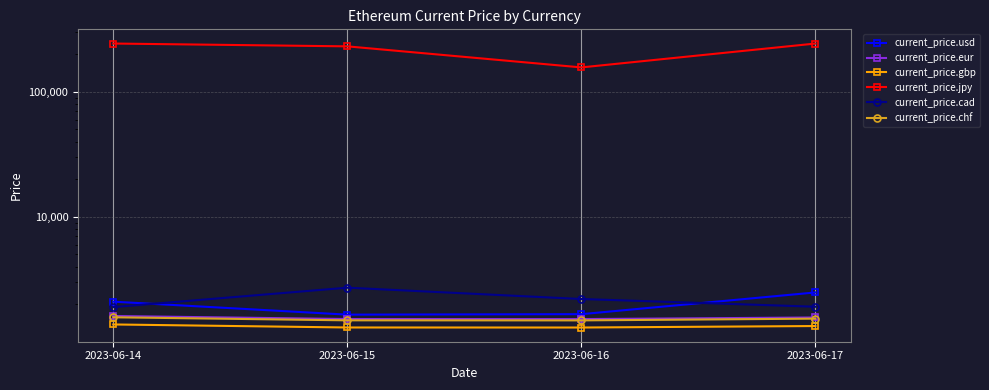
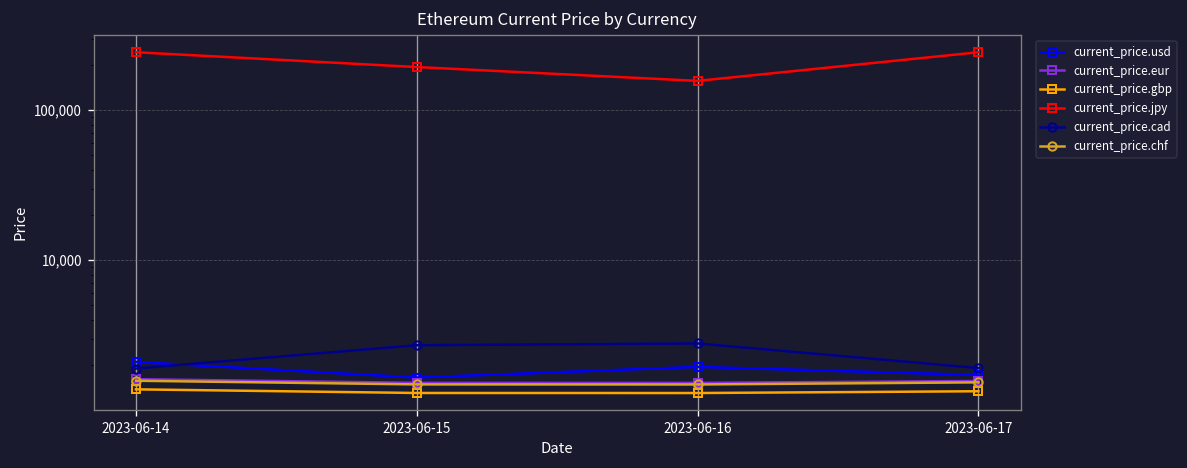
  {
    "current_price.usd": {
      "2023-06-14": "2,100",
      "2023-06-15": "1,700",
-     "2023-06-16": "1,700",
-     "2023-06-17": "2,500"
+     "2023-06-16": "1,900",
+     "2023-06-17": "1,700"
    },
    "current_price.jpy": {
      "2023-06-14": "240,000",
-     "2023-06-15": "230,000",
+     "2023-06-15": "190,000",
      "2023-06-16": "160,000",
      "2023-06-17": "240,000"
    },
    "current_price.cad": {
      "2023-06-14": "1,900",
      "2023-06-15": "2,700",
-     "2023-06-16": "2,200",
+     "2023-06-16": "2,800",
      "2023-06-17": "1,900"
    }
  }
